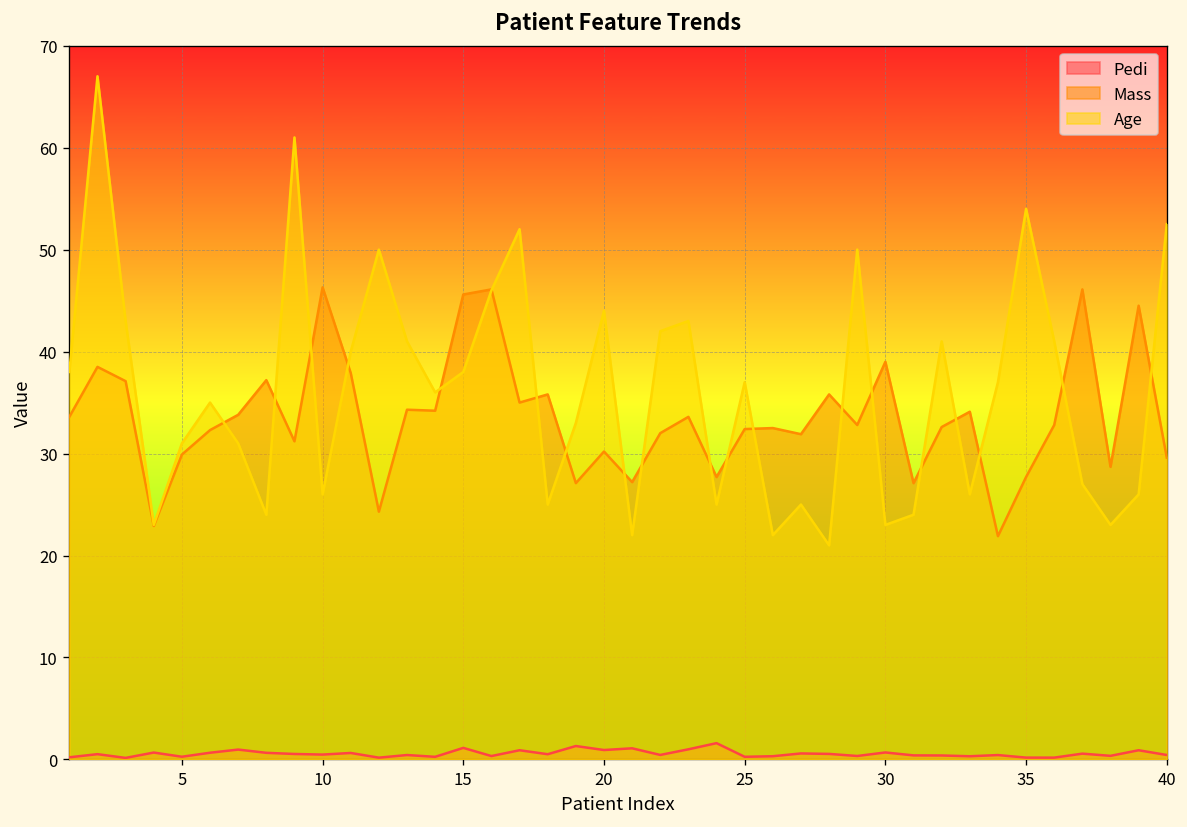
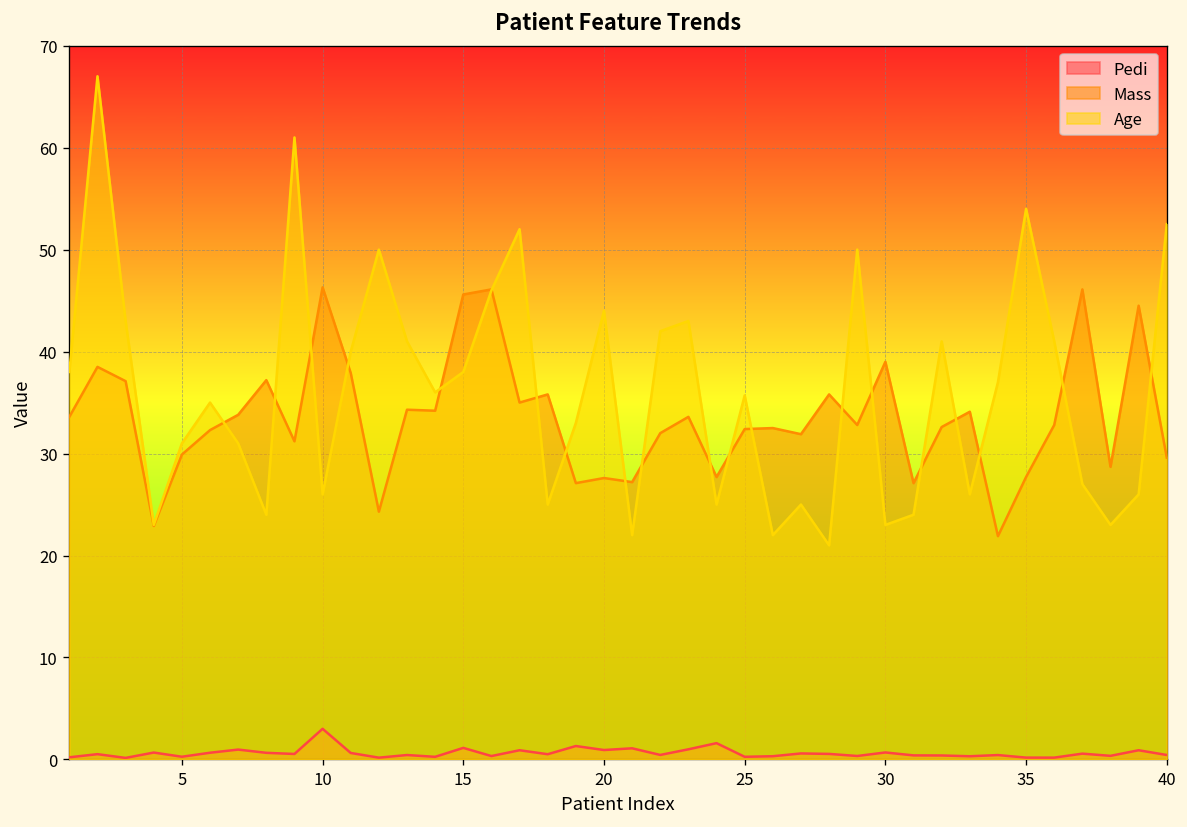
  {
    "Pedi": {
      "5": 0,
-     "10": 0,
+     "10": 3,
      "15": 1,
      "20": 1,
      "25": 0,
      "30": 1,
      "35": 0,
      "40": 0
    },
    "Mass": {
      "5": 30,
      "10": 46,
      "15": 46,
-     "20": 30,
+     "20": 28,
      "25": 32,
      "30": 39,
      "35": 28,
      "40": 30
    },
    "Age": {
      "5": 31,
      "10": 26,
      "15": 38,
      "20": 44,
-     "25": 37,
+     "25": 36,
      "30": 23,
      "35": 54,
      "40": 53
    }
  }
